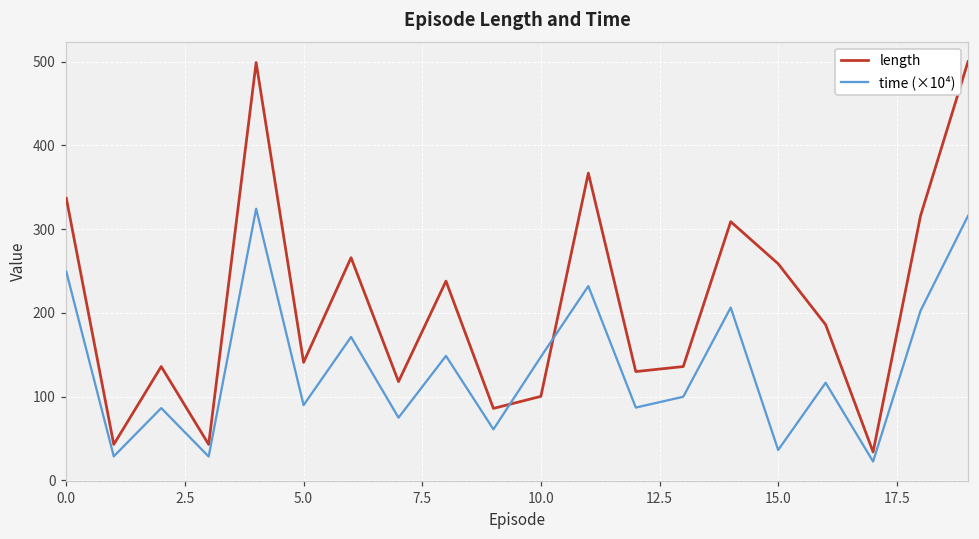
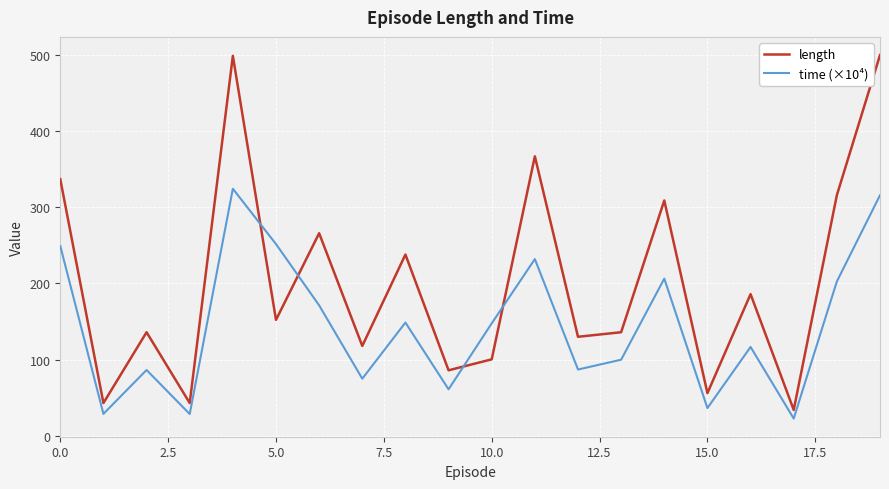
  {
    "length": {
      "0.0": 340,
-     "5.0": 140,
+     "5.0": 150,
      "10.0": 100,
-     "15.0": 260
+     "15.0": 60
    },
    "time (×10⁴)": {
      "0.0": 250,
-     "5.0": 90,
+     "5.0": 250,
      "10.0": 150,
      "15.0": 40
    }
  }
